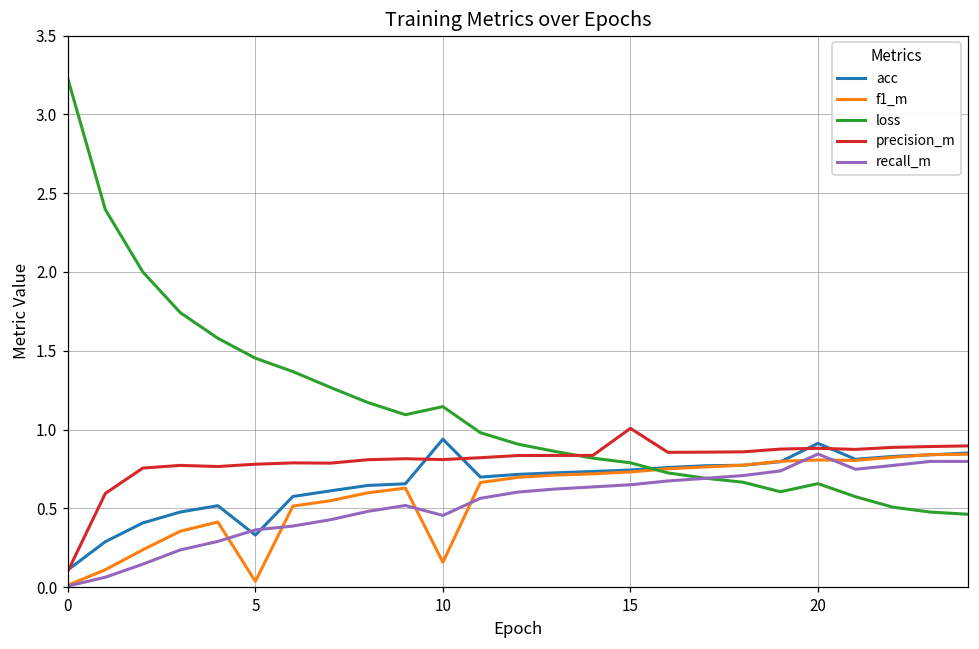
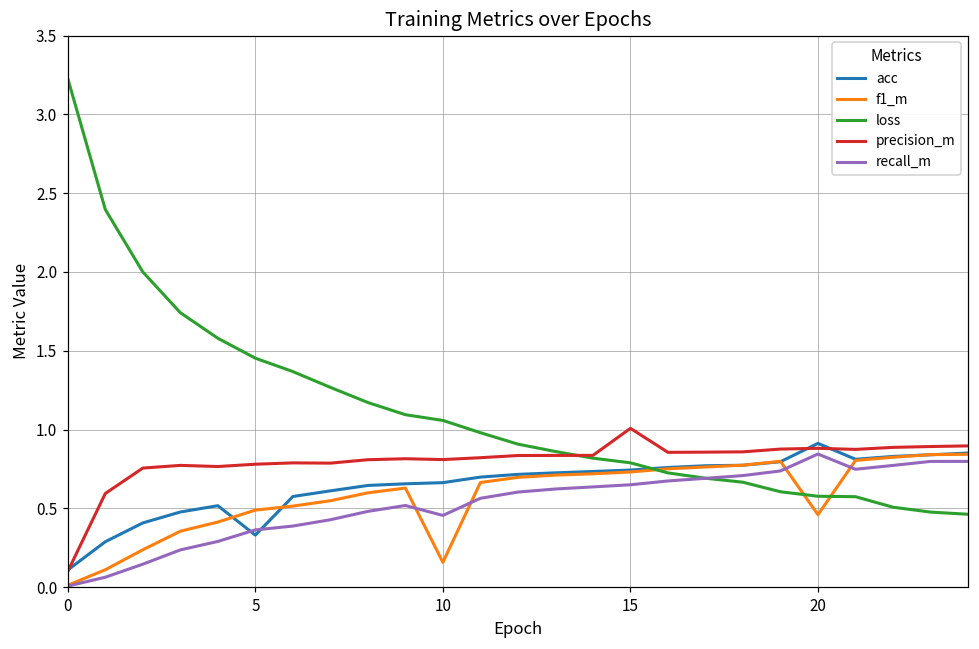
  {
    "acc": {
      "5": 0.33,
-     "10": 0.94,
+     "10": 0.66,
      "20": 0.91
    },
    "f1_m": {
-     "5": 0.04,
+     "5": 0.49,
      "10": 0.16,
-     "20": 0.81
+     "20": 0.46
    },
    "loss": {
      "0": 3.23,
      "5": 1.45,
-     "10": 1.15,
+     "10": 1.06,
      "15": 0.79,
-     "20": 0.66
+     "20": 0.58
    },
    "precision_m": {
      "5": 0.78,
      "10": 0.81,
      "15": 1.01,
      "20": 0.88
    },
    "recall_m": {
      "5": 0.36,
      "10": 0.45,
      "15": 0.65,
      "20": 0.84
    }
  }
